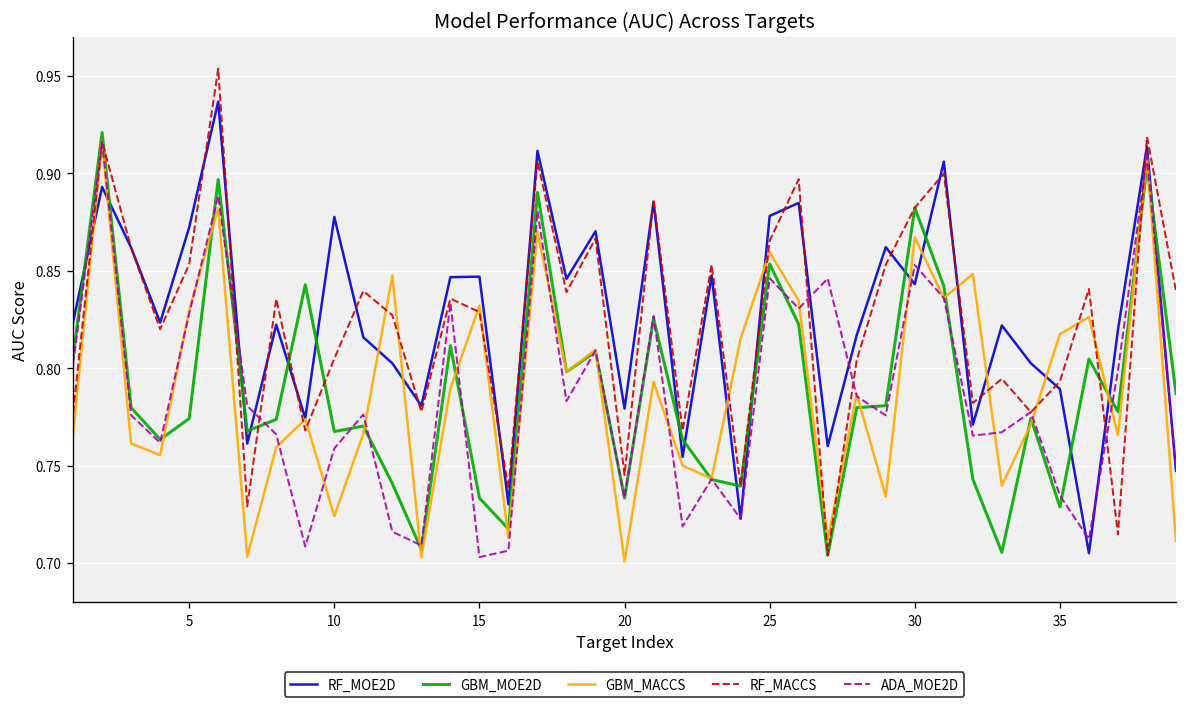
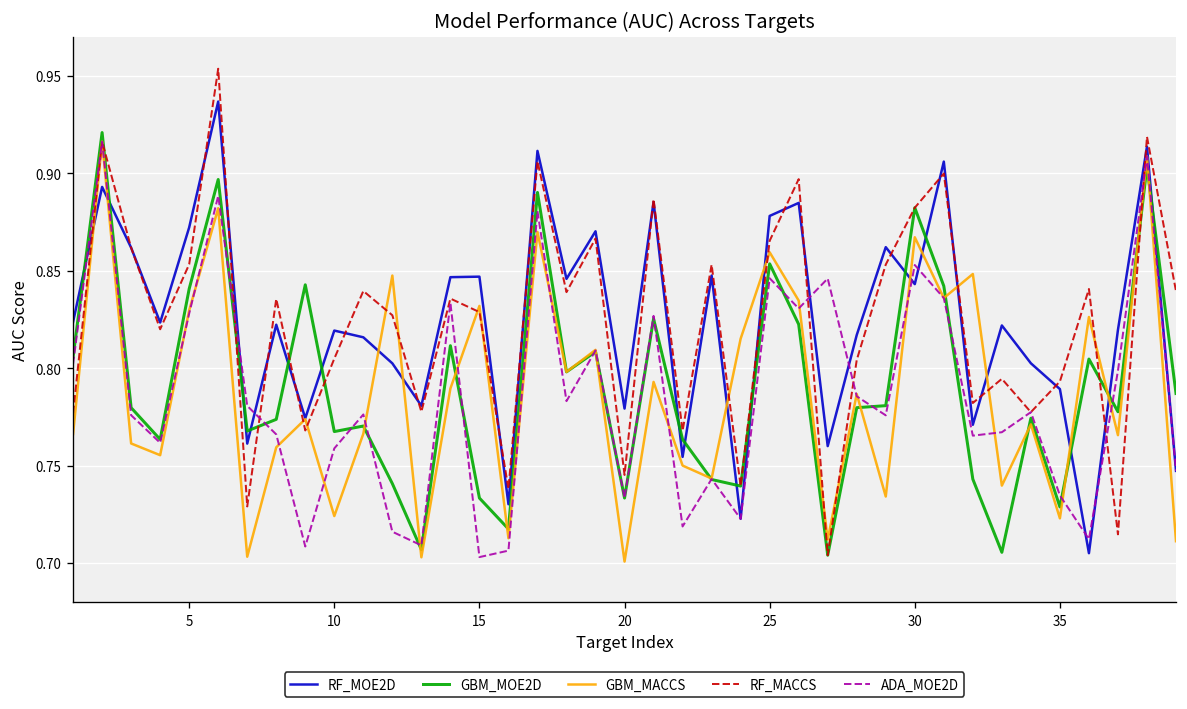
  {
    "RF_MOE2D": {
      "5": 0.872,
-     "10": 0.878,
+     "10": 0.819,
      "15": 0.847,
      "20": 0.779,
      "25": 0.878,
      "30": 0.843,
      "35": 0.789
    },
    "GBM_MOE2D": {
-     "5": 0.774,
+     "5": 0.841,
      "10": 0.767,
      "15": 0.733,
      "25": 0.854,
      "35": 0.729
    },
    "GBM_MACCS": {
      "5": 0.830,
      "10": 0.724,
      "15": 0.832,
      "20": 0.701,
      "25": 0.859,
      "30": 0.867,
-     "35": 0.817
+     "35": 0.723
    },
    "RF_MACCS": {
      "5": 0.853,
      "10": 0.805,
      "15": 0.829,
      "20": 0.745,
      "25": 0.865,
      "35": 0.793
    },
    "ADA_MOE2D": {
      "5": 0.828,
      "10": 0.759,
      "15": 0.703,
      "25": 0.846,
      "30": 0.853,
      "35": 0.735
    }
  }
